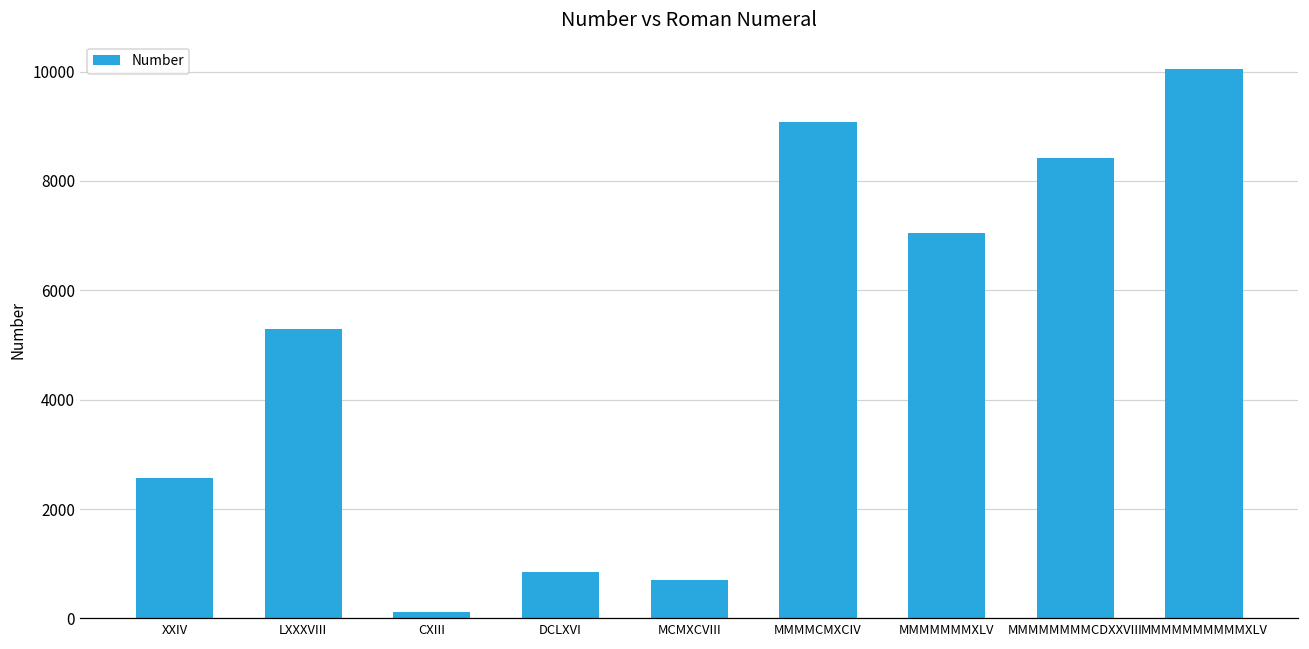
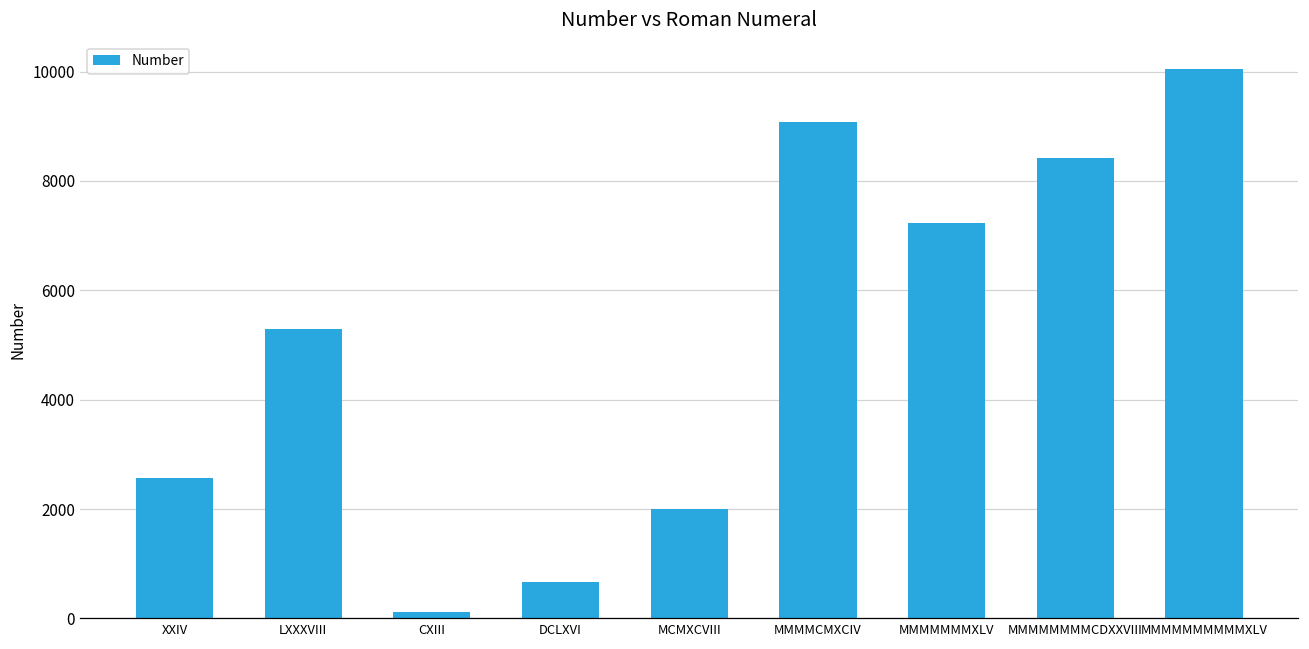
  {
    "XXIV": 2600,
    "LXXXVIII": 5300,
    "CXIII": 100,
-   "DCLXVI": 900,
-   "MCMXCVIII": 700,
+   "DCLXVI": 700,
+   "MCMXCVIII": 2000,
    "MMMMCMXCIV": 9100,
-   "MMMMMMMXLV": 7000,
+   "MMMMMMMXLV": 7200,
    "MMMMMMMMCDXXVIII": 8400,
    "MMMMMMMMMMXLV": 10000
  }
